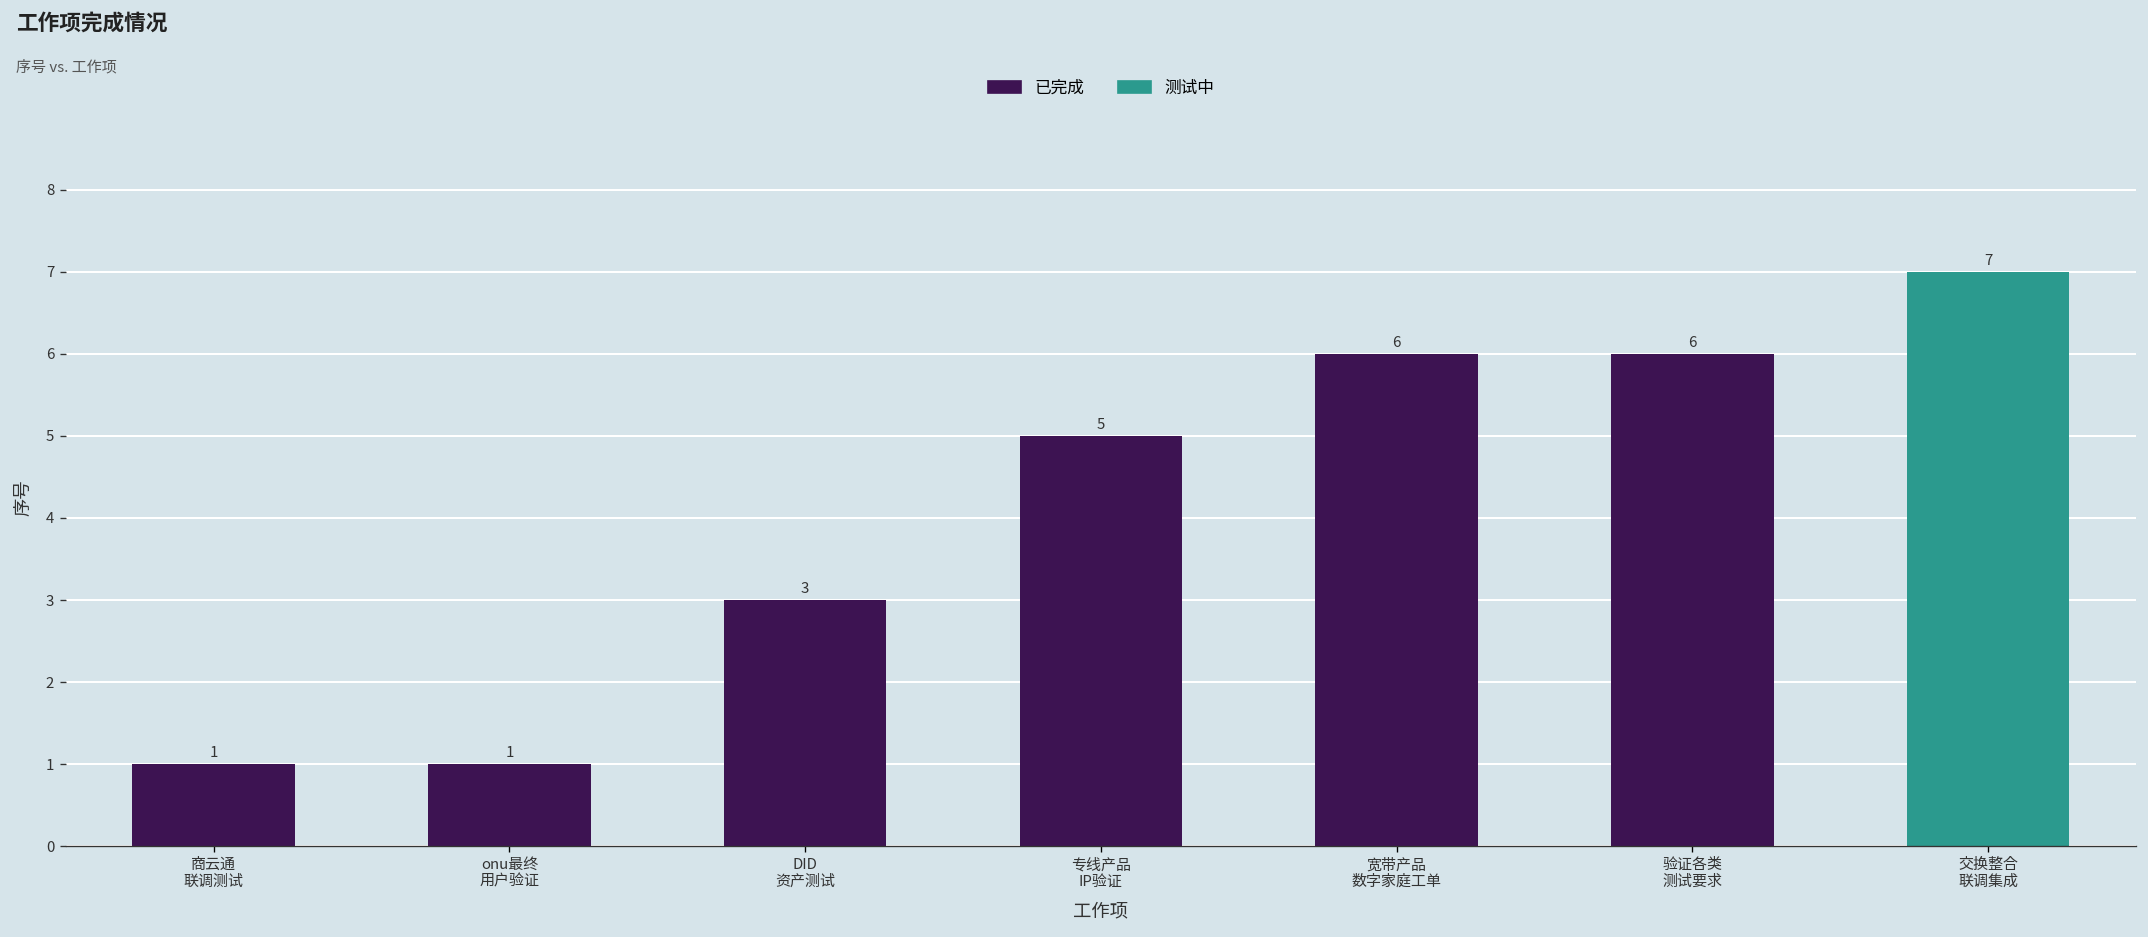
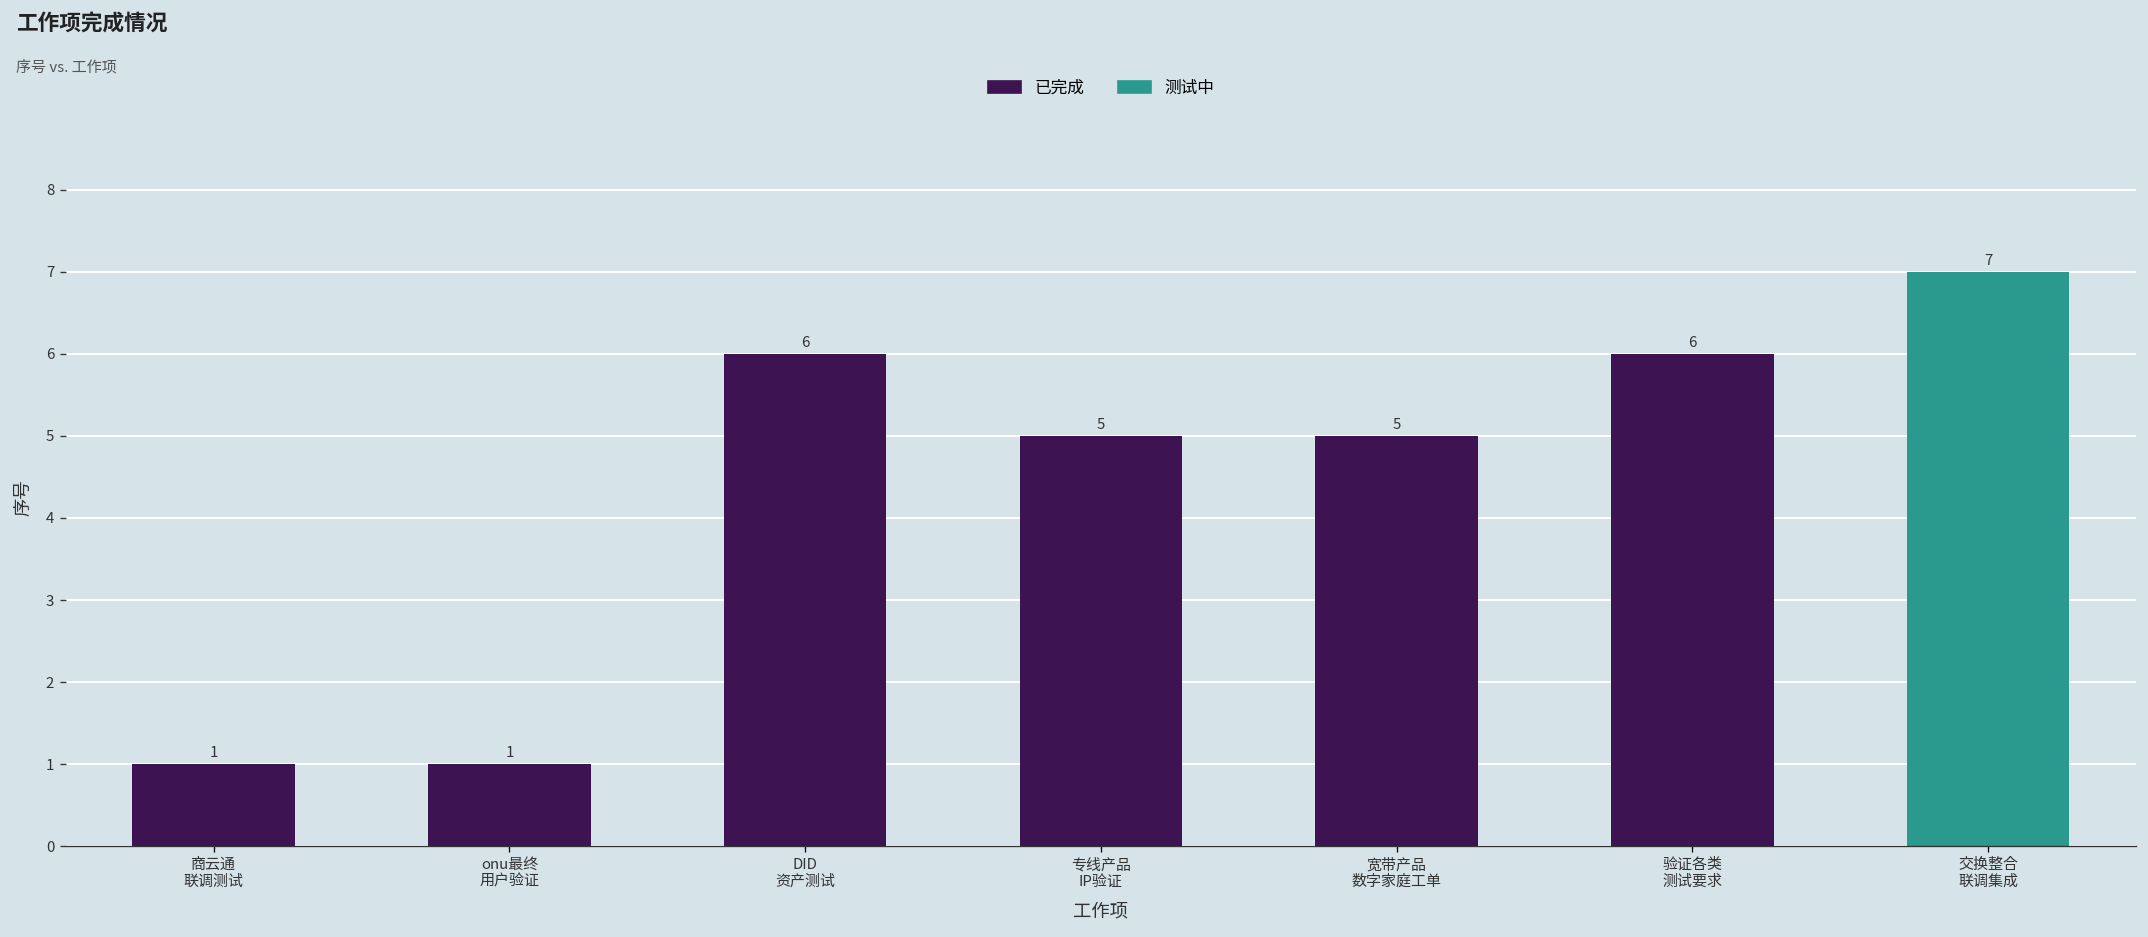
  {
    "商云通 联调测试": 1,
    "onu最终 用户验证": 1,
-   "DID 资产测试": 3,
+   "DID 资产测试": 6,
    "专线产品 IP验证": 5,
-   "宽带产品 数字家庭工单": 6,
+   "宽带产品 数字家庭工单": 5,
    "验证各类 测试要求": 6,
    "交换整合 联调集成": 7
  }
